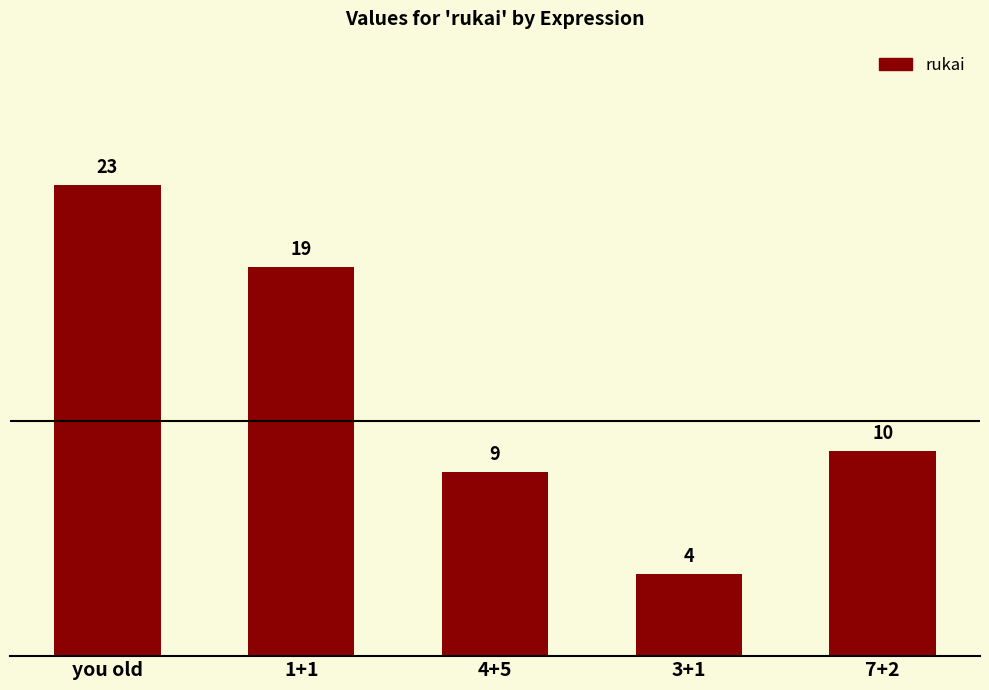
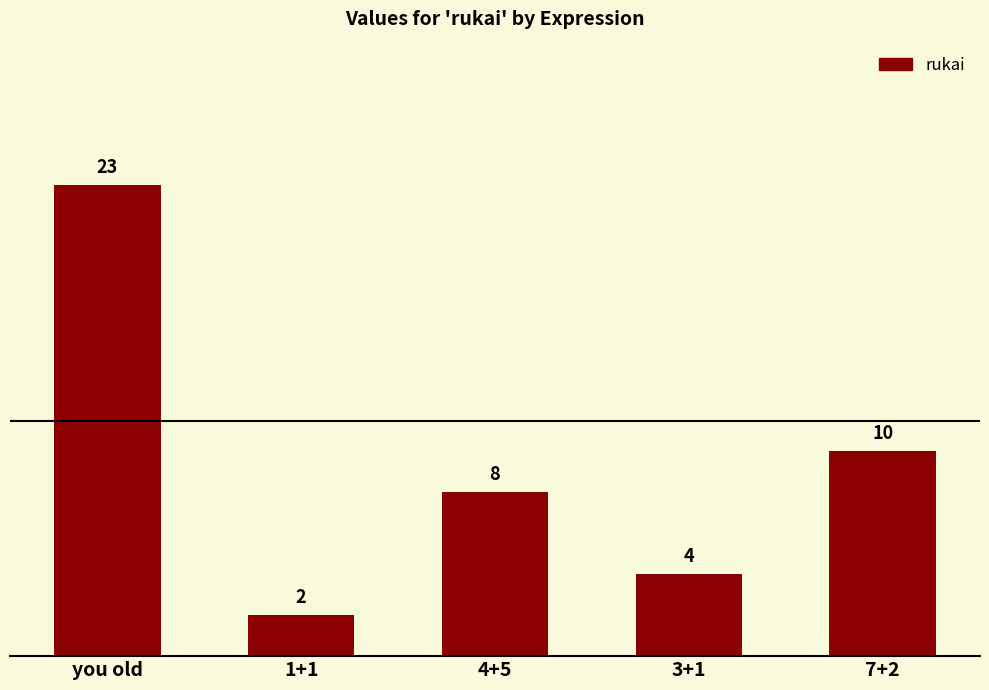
  {
    "you old": 23,
-   "1+1": 19,
-   "4+5": 9,
+   "1+1": 2,
+   "4+5": 8,
    "3+1": 4,
    "7+2": 10
  }
